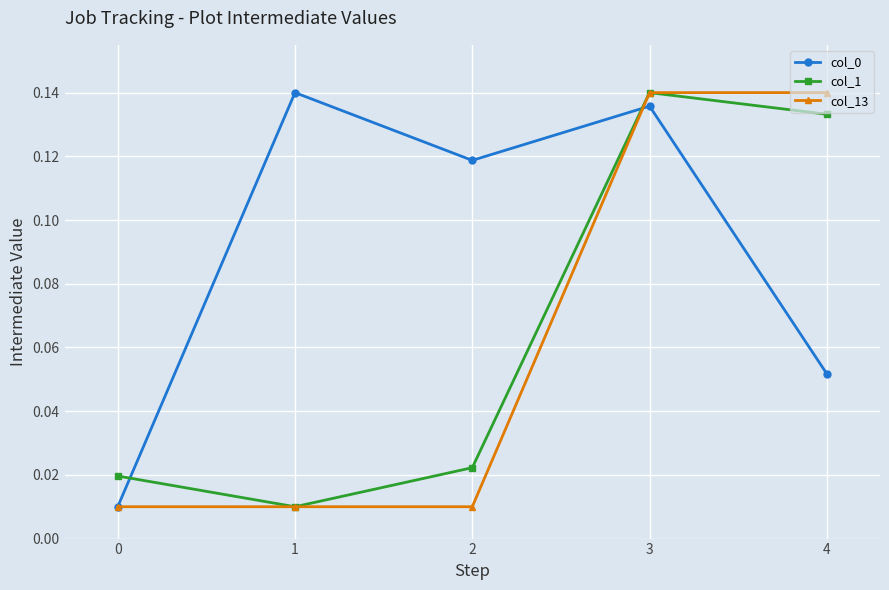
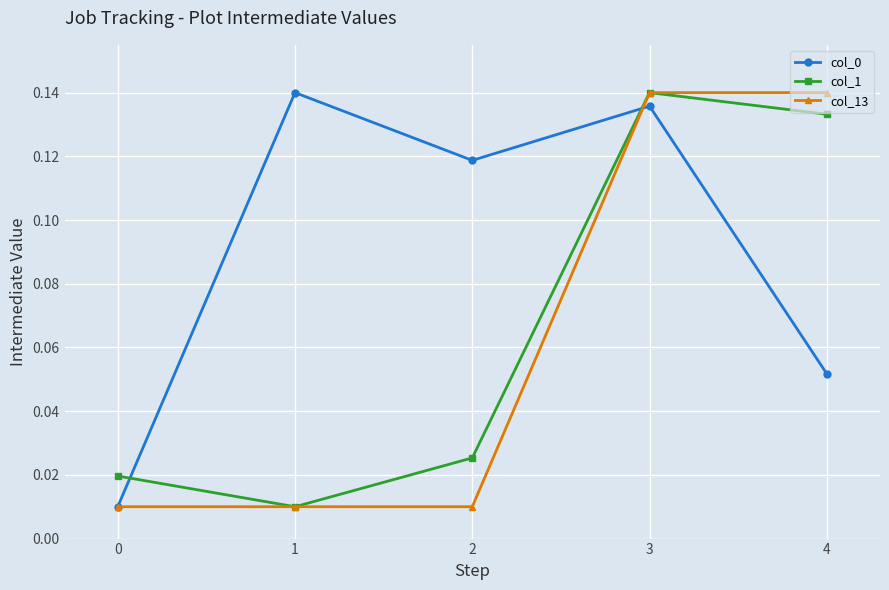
  {
    "col_0": {
      "1": 0.140,
      "2": 0.119,
      "3": 0.136,
      "4": 0.052
    },
    "col_1": {
      "0": 0.020,
-     "2": 0.022,
+     "2": 0.025,
      "4": 0.133
    },
    "col_13": {
      "2": 0.010
    }
  }
